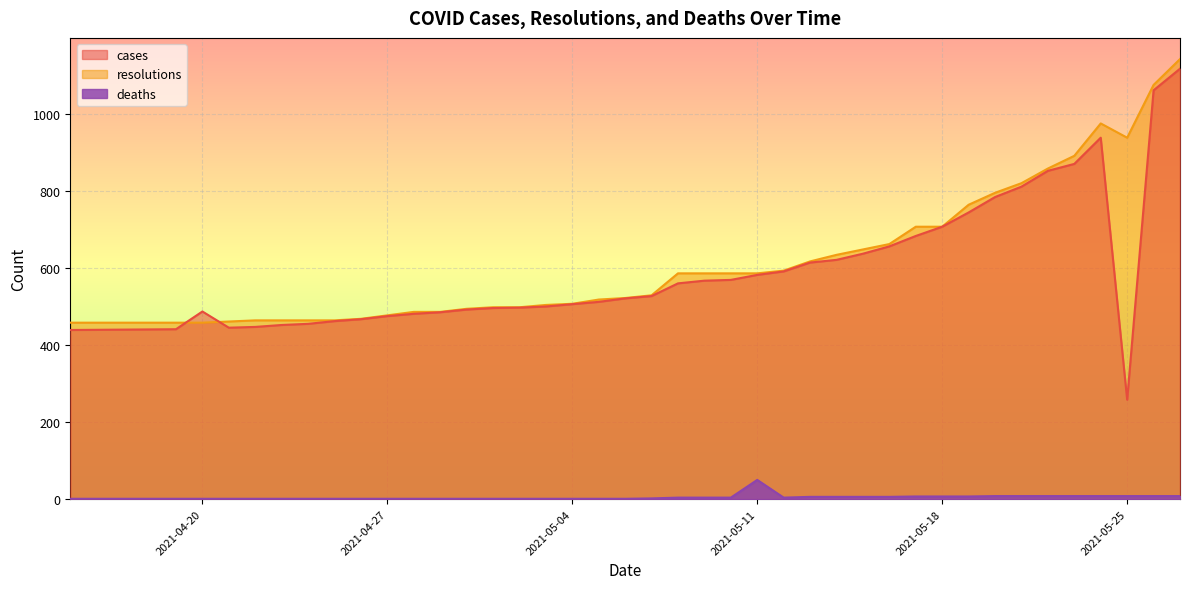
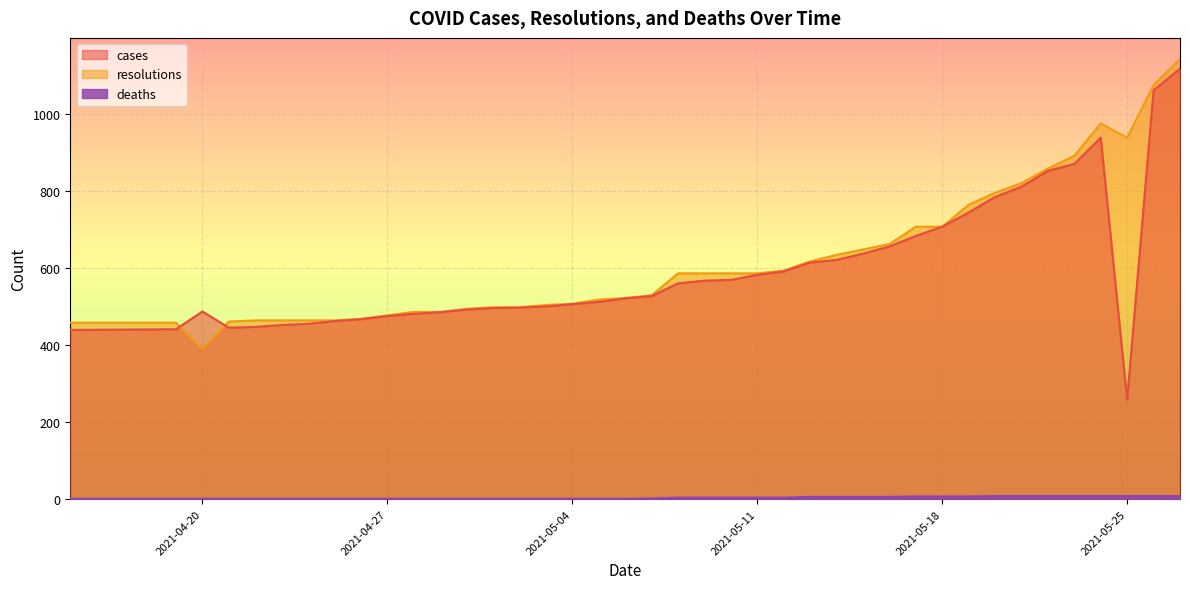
  {
    "cases": {
      "2021-04-20": 490,
      "2021-05-25": 260
    },
    "resolutions": {
-     "2021-04-20": 460,
+     "2021-04-20": 390,
      "2021-05-25": 940
    },
    "deaths": {
      "2021-04-20": 0,
      "2021-04-27": 0,
      "2021-05-04": 0,
-     "2021-05-11": 50,
+     "2021-05-11": 0,
      "2021-05-18": 10,
      "2021-05-25": 10
    }
  }
